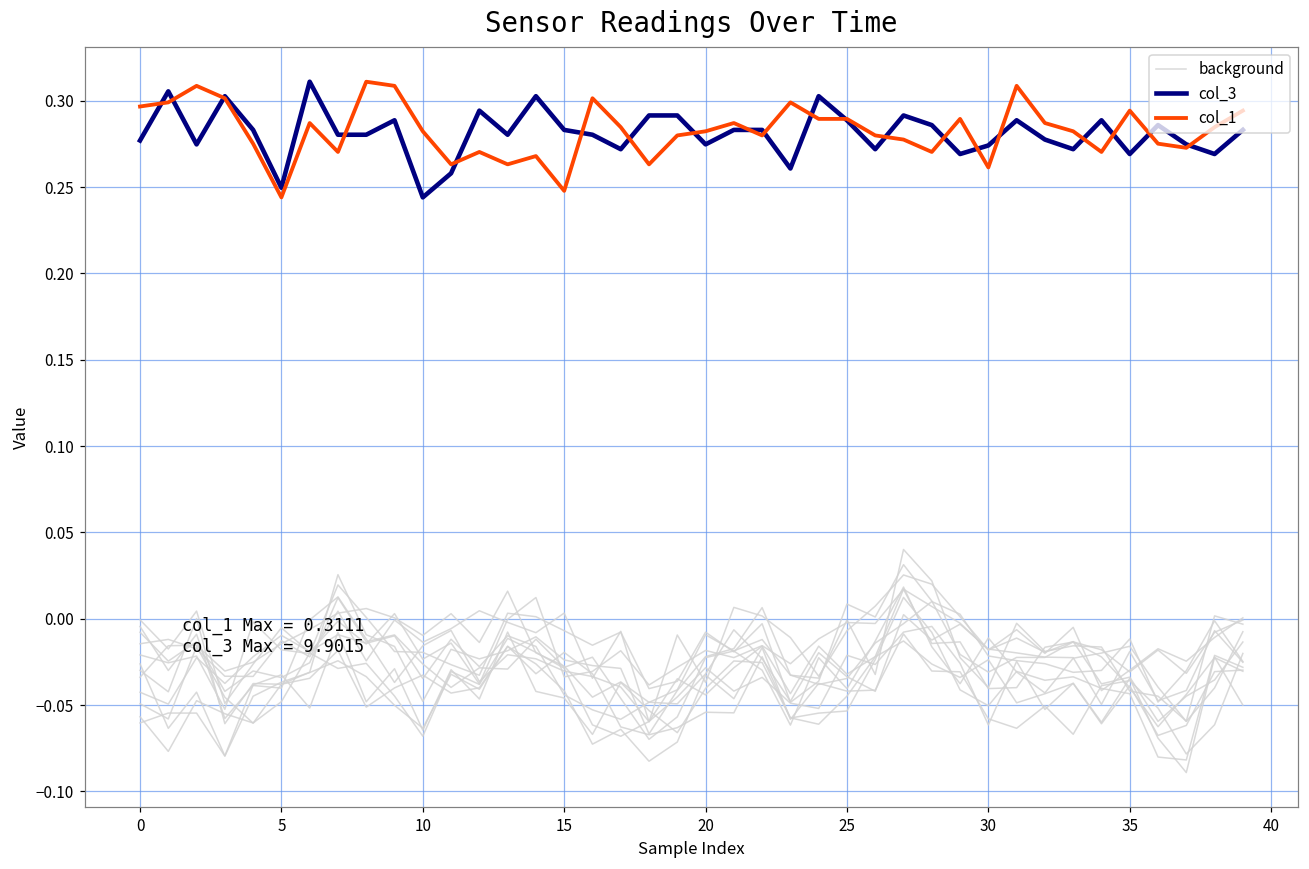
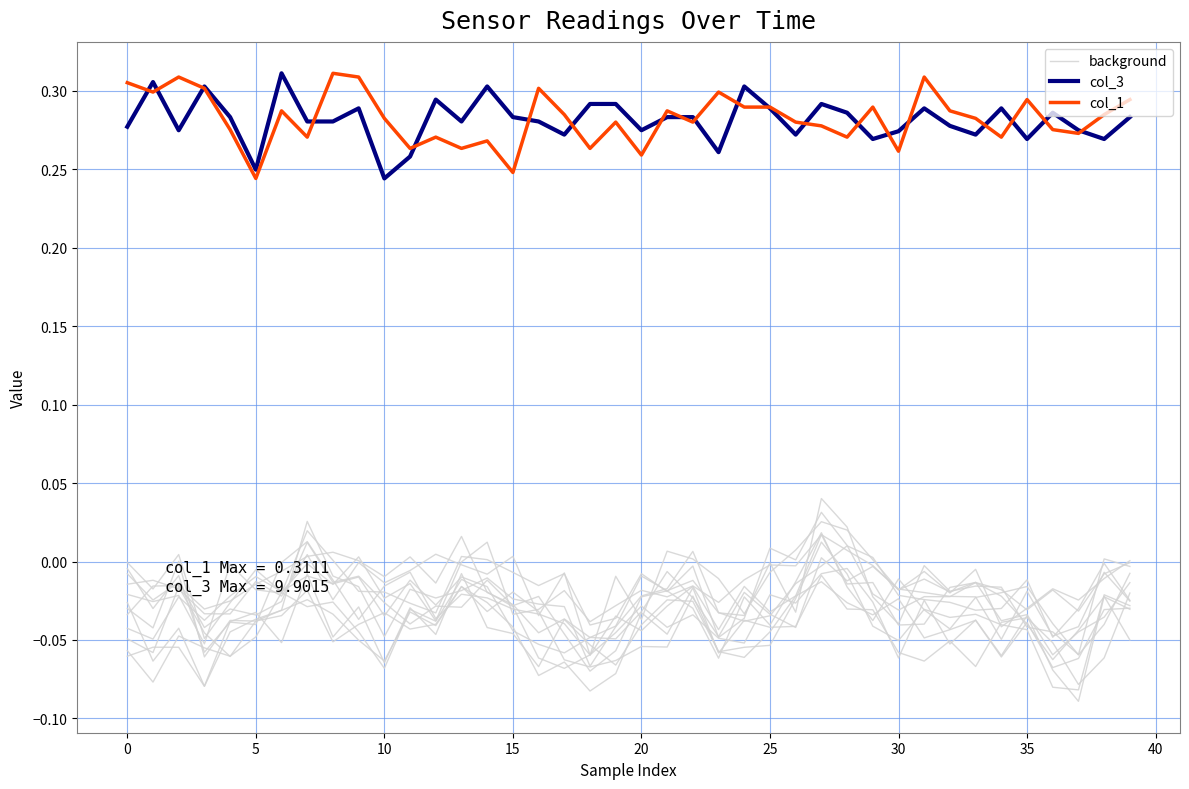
  {
    "col_3": {
      "0": 0.277,
      "5": 0.250,
      "10": 0.244,
      "15": 0.283,
      "20": 0.275,
      "30": 0.274,
      "35": 0.269
    },
    "col_1": {
-     "0": 0.297,
+     "0": 0.305,
      "5": 0.244,
      "10": 0.282,
      "15": 0.248,
-     "20": 0.282,
+     "20": 0.259,
      "30": 0.261,
      "35": 0.294
    }
  }
